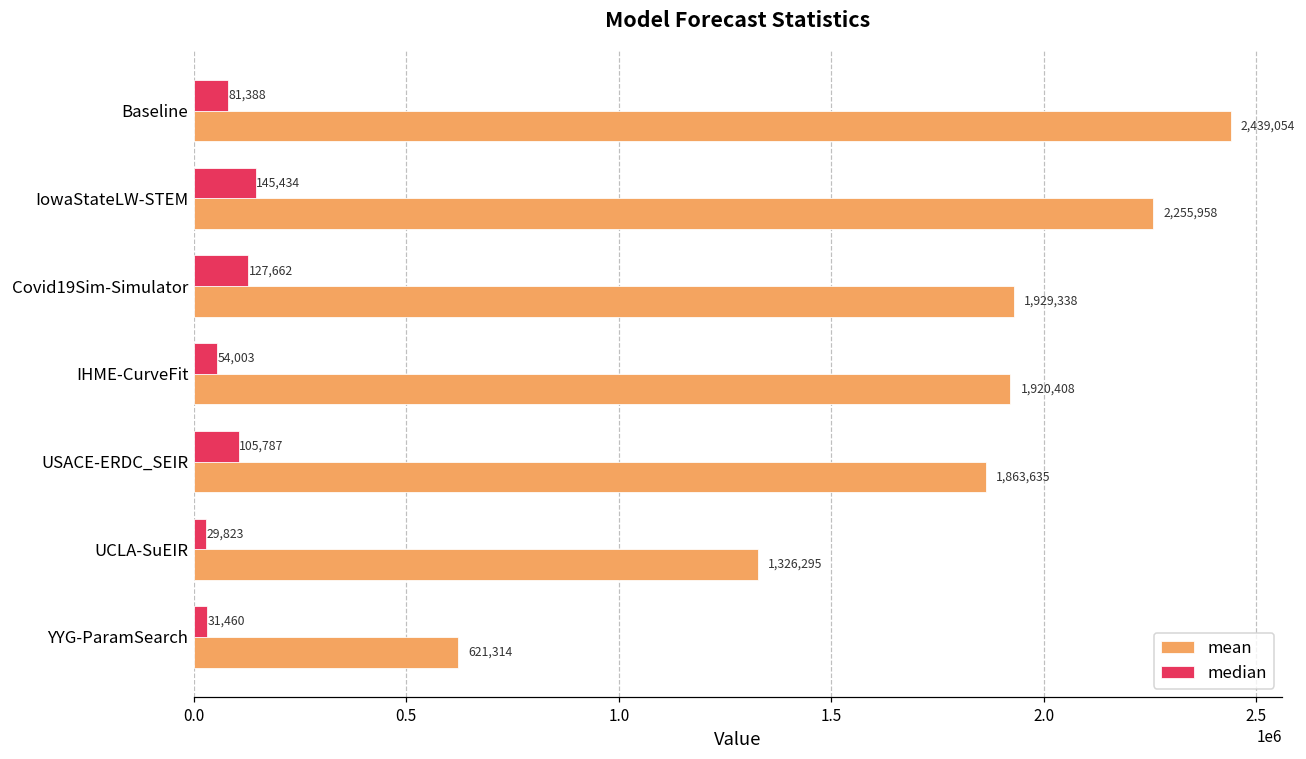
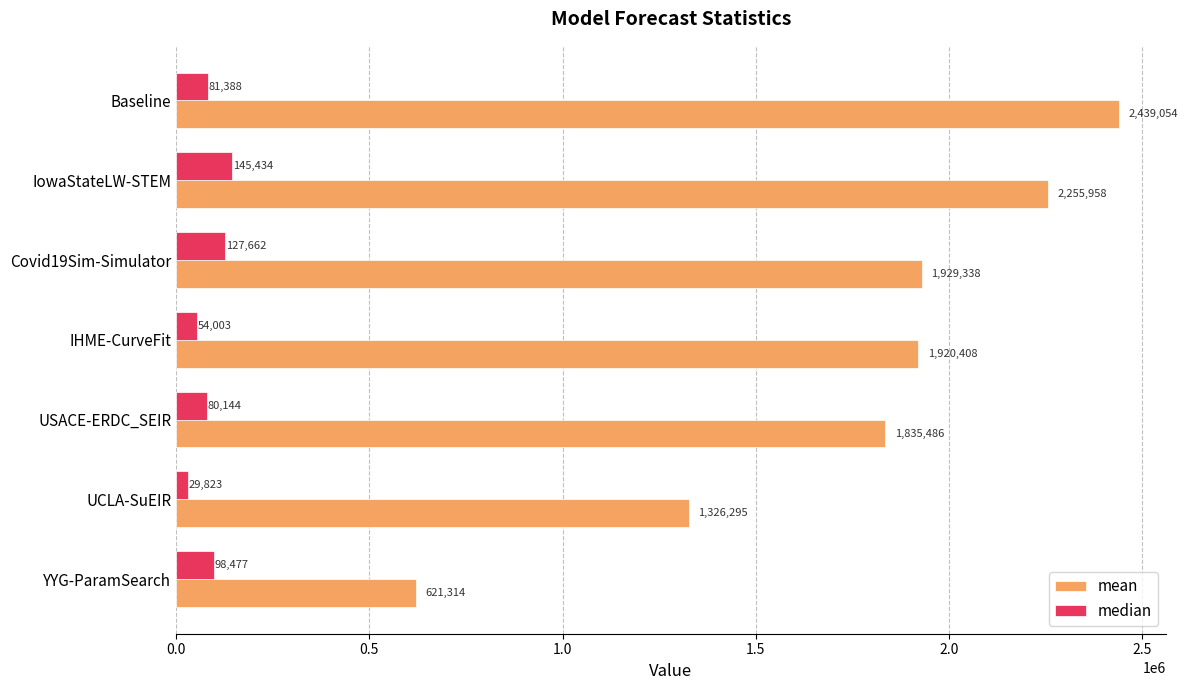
  {
    "mean": {
      "Baseline": "2,439,054",
      "IowaStateLW-STEM": "2,255,958",
      "Covid19Sim-Simulator": "1,929,338",
      "IHME-CurveFit": "1,920,408",
-     "USACE-ERDC_SEIR": "1,863,635",
+     "USACE-ERDC_SEIR": "1,835,486",
      "UCLA-SuEIR": "1,326,295",
      "YYG-ParamSearch": "621,314"
    },
    "median": {
      "Baseline": "81,388",
      "IowaStateLW-STEM": "145,434",
      "Covid19Sim-Simulator": "127,662",
      "IHME-CurveFit": "54,003",
-     "USACE-ERDC_SEIR": "105,787",
+     "USACE-ERDC_SEIR": "80,144",
      "UCLA-SuEIR": "29,823",
-     "YYG-ParamSearch": "31,460"
+     "YYG-ParamSearch": "98,477"
    }
  }
